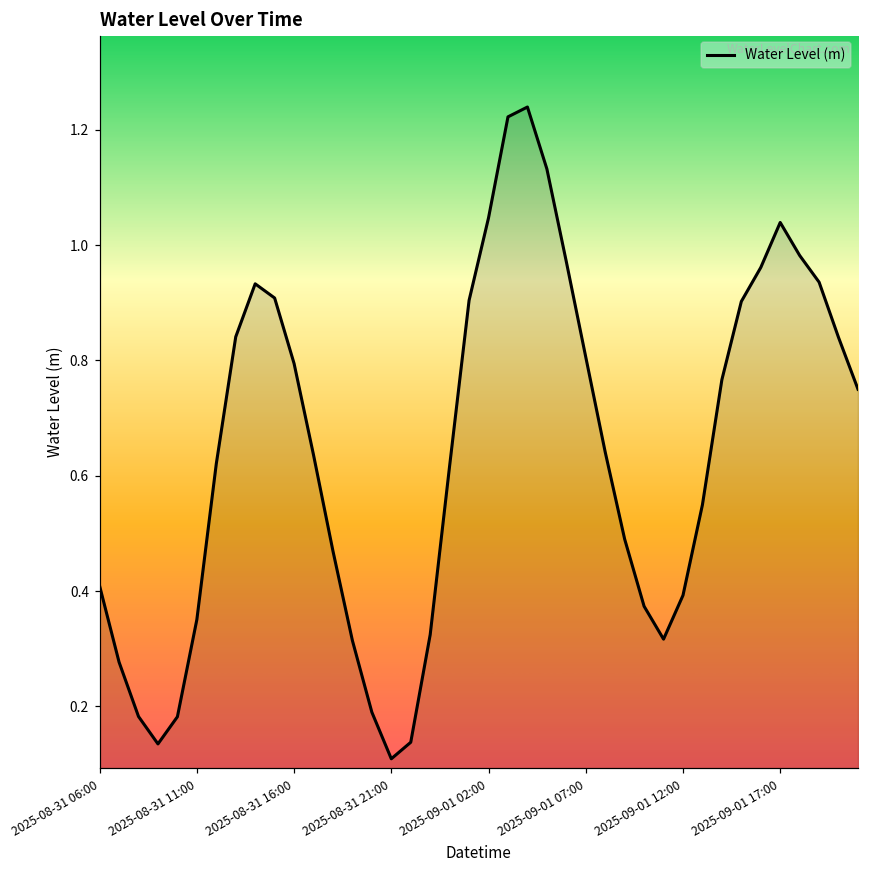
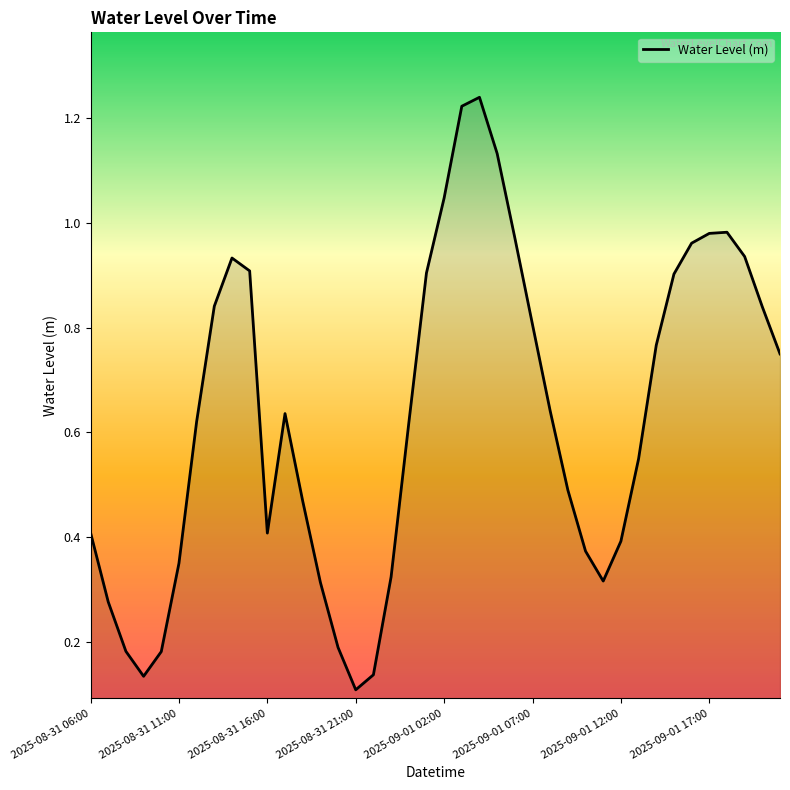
  {
    "2025-08-31 06:00": 0.41,
    "2025-08-31 11:00": 0.35,
-   "2025-08-31 16:00": 0.79,
+   "2025-08-31 16:00": 0.41,
    "2025-08-31 21:00": 0.11,
    "2025-09-01 02:00": 1.05,
    "2025-09-01 07:00": 0.81,
    "2025-09-01 12:00": 0.39,
-   "2025-09-01 17:00": 1.04
+   "2025-09-01 17:00": 0.98
  }
